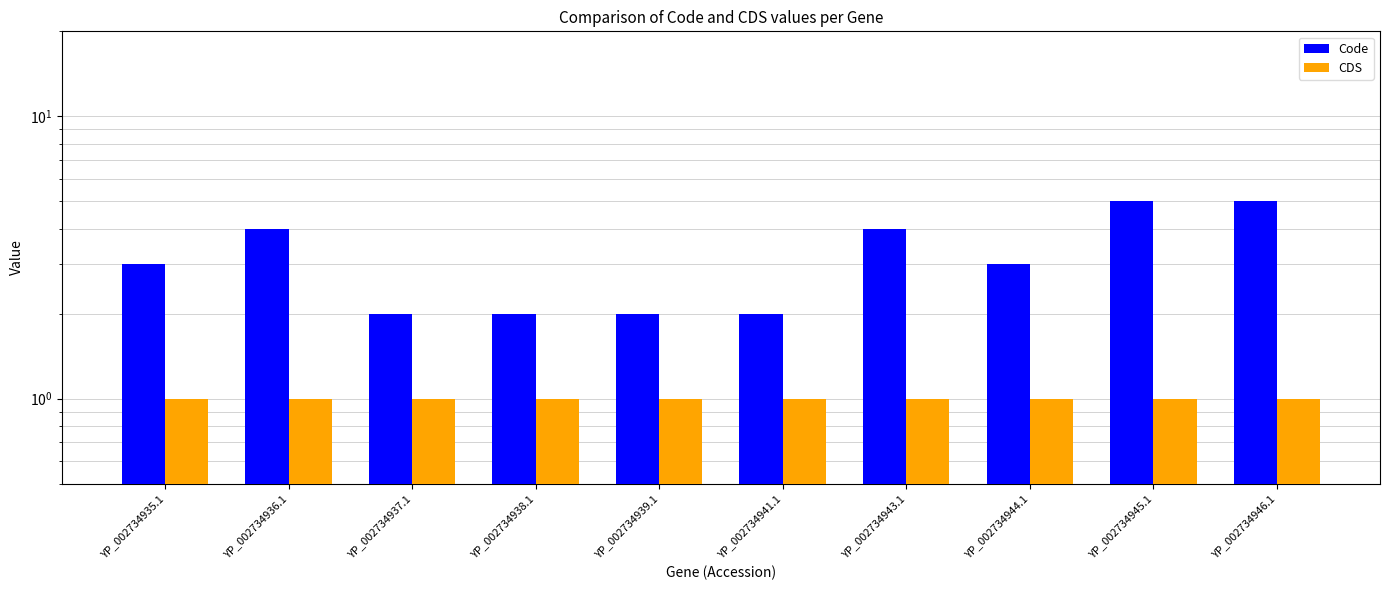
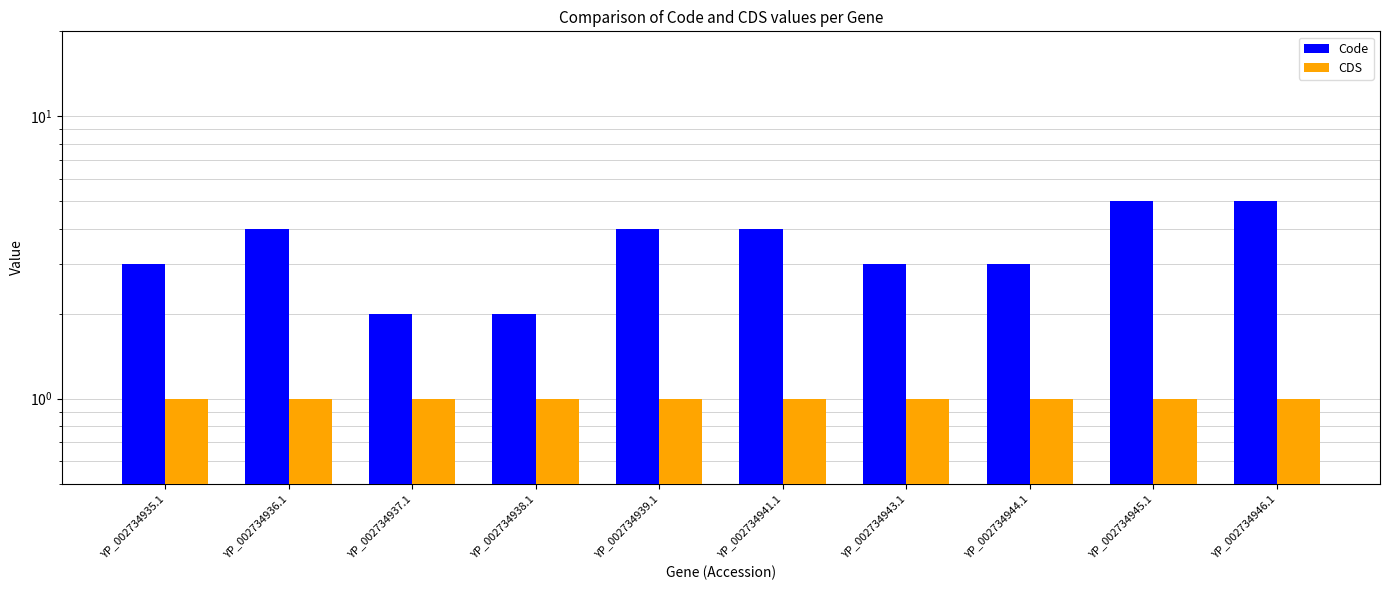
  {
    "Code": {
      "YP_002734935.1": 3,
      "YP_002734936.1": 4,
      "YP_002734937.1": 2,
      "YP_002734938.1": 2,
-     "YP_002734939.1": 2,
-     "YP_002734941.1": 2,
-     "YP_002734943.1": 4,
+     "YP_002734939.1": 4,
+     "YP_002734941.1": 4,
+     "YP_002734943.1": 3,
      "YP_002734944.1": 3,
      "YP_002734945.1": 5,
      "YP_002734946.1": 5
    },
    "CDS": {
      "YP_002734935.1": 1,
      "YP_002734936.1": 1,
      "YP_002734937.1": 1,
      "YP_002734938.1": 1,
      "YP_002734939.1": 1,
      "YP_002734941.1": 1,
      "YP_002734943.1": 1,
      "YP_002734944.1": 1,
      "YP_002734945.1": 1,
      "YP_002734946.1": 1
    }
  }
